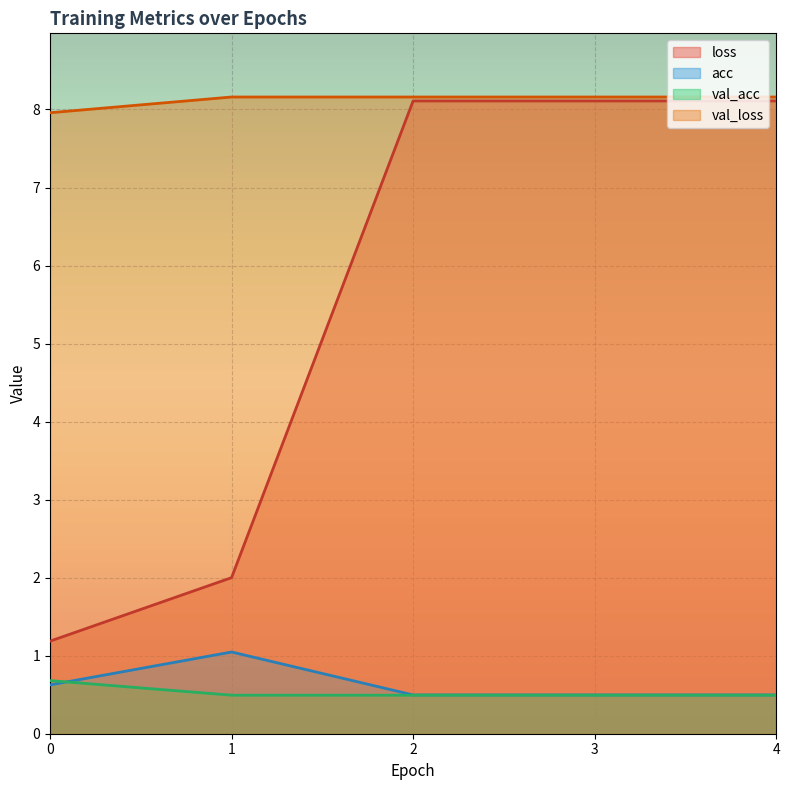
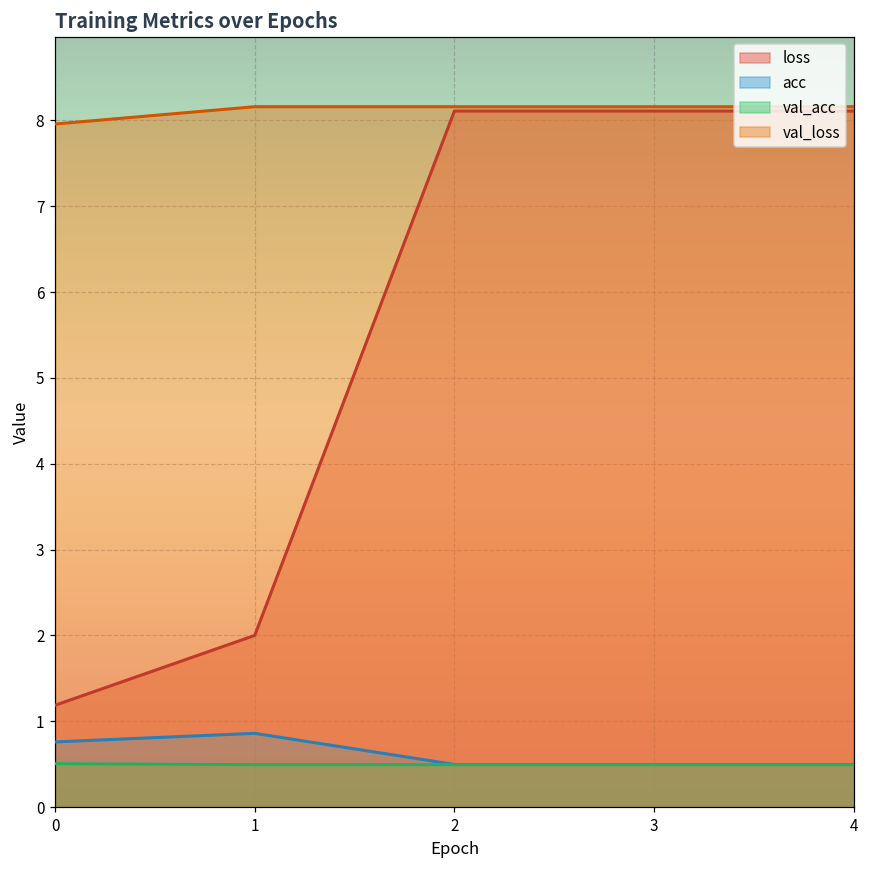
  {
    "acc": {
-     "0": 0.6,
-     "1": 1.0
+     "0": 0.8,
+     "1": 0.9
    },
    "val_acc": {
-     "0": 0.7,
+     "0": 0.5,
      "1": 0.5
    }
  }
